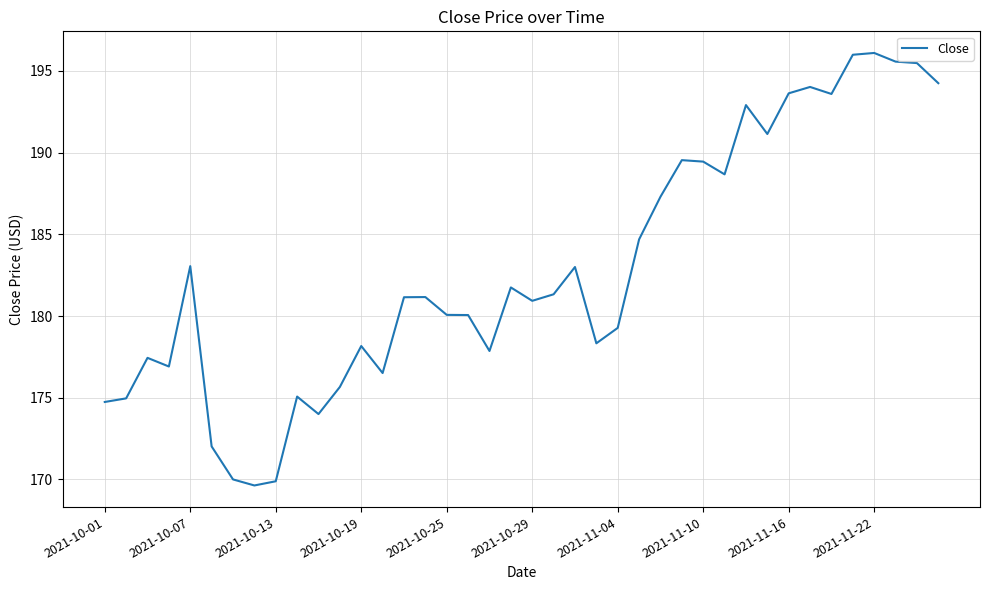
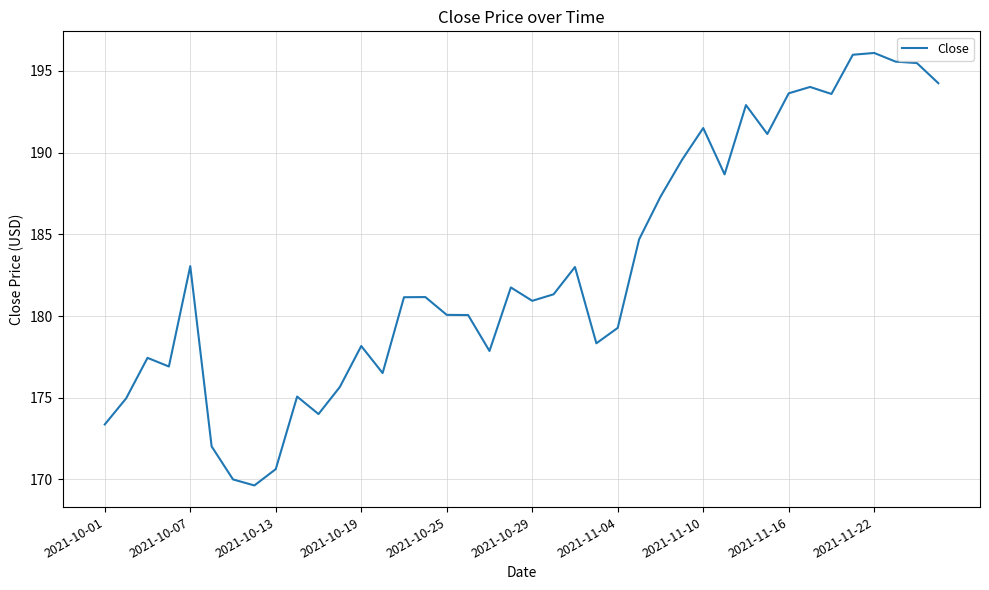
  {
-   "2021-10-01": 174.7,
+   "2021-10-01": 173.4,
    "2021-10-07": 183.1,
-   "2021-10-13": 169.9,
+   "2021-10-13": 170.6,
    "2021-10-19": 178.2,
    "2021-10-25": 180.1,
    "2021-10-29": 180.9,
    "2021-11-04": 179.3,
-   "2021-11-10": 189.4,
+   "2021-11-10": 191.5,
    "2021-11-16": 193.6,
    "2021-11-22": 196.1
  }
